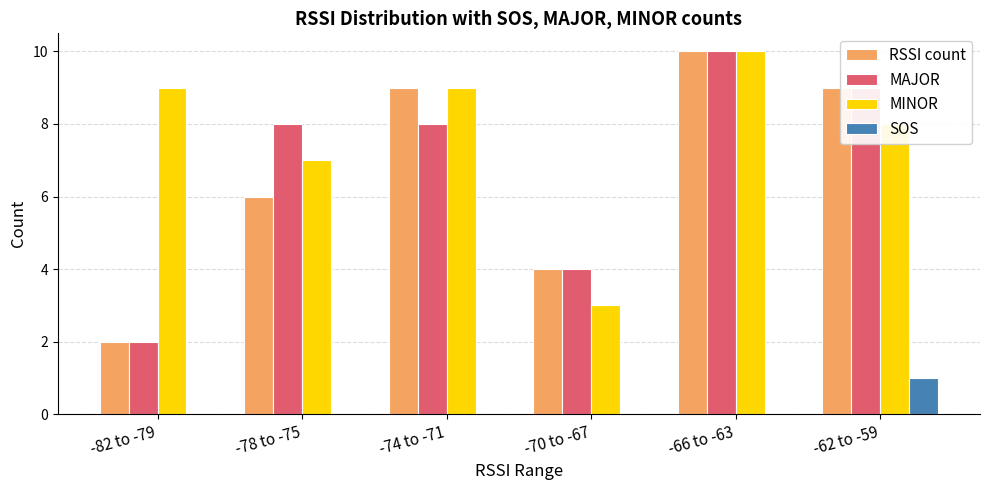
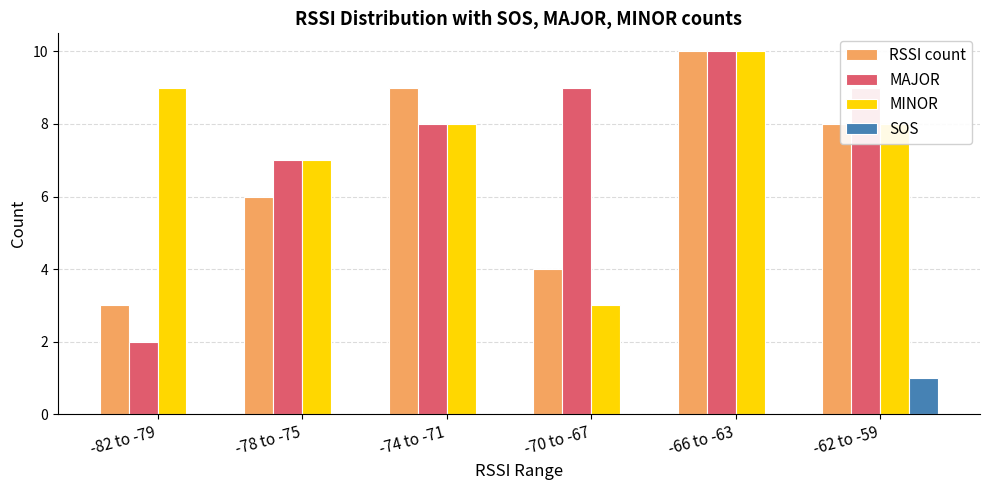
  {
    "RSSI count": {
-     "-82 to -79": 2,
+     "-82 to -79": 3,
      "-78 to -75": 6,
      "-74 to -71": 9,
      "-70 to -67": 4,
      "-66 to -63": 10,
-     "-62 to -59": 9
+     "-62 to -59": 8
    },
    "MAJOR": {
      "-82 to -79": 2,
-     "-78 to -75": 8,
+     "-78 to -75": 7,
      "-74 to -71": 8,
-     "-70 to -67": 4,
+     "-70 to -67": 9,
      "-66 to -63": 10
    },
    "MINOR": {
      "-82 to -79": 9,
      "-78 to -75": 7,
-     "-74 to -71": 9,
+     "-74 to -71": 8,
      "-70 to -67": 3,
      "-66 to -63": 10
    },
    "SOS": {
      "-82 to -79": 0,
      "-78 to -75": 0,
      "-74 to -71": 0,
      "-70 to -67": 0,
      "-66 to -63": 0,
      "-62 to -59": 1
    }
  }
